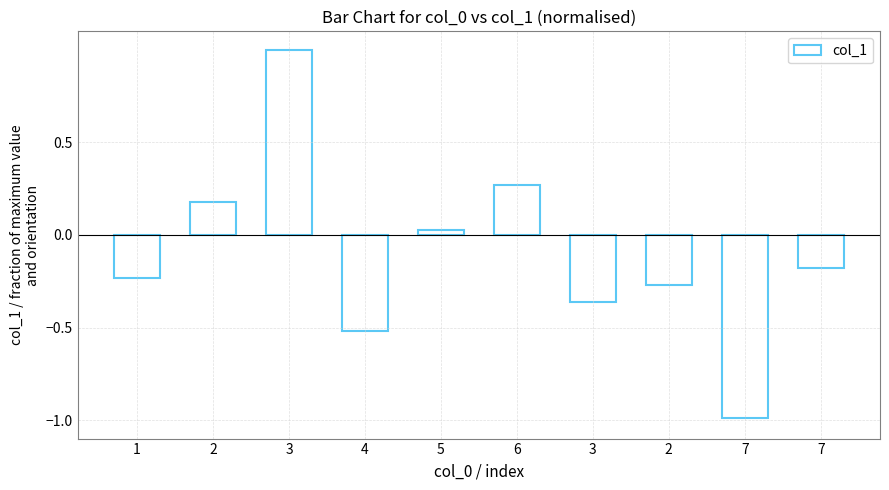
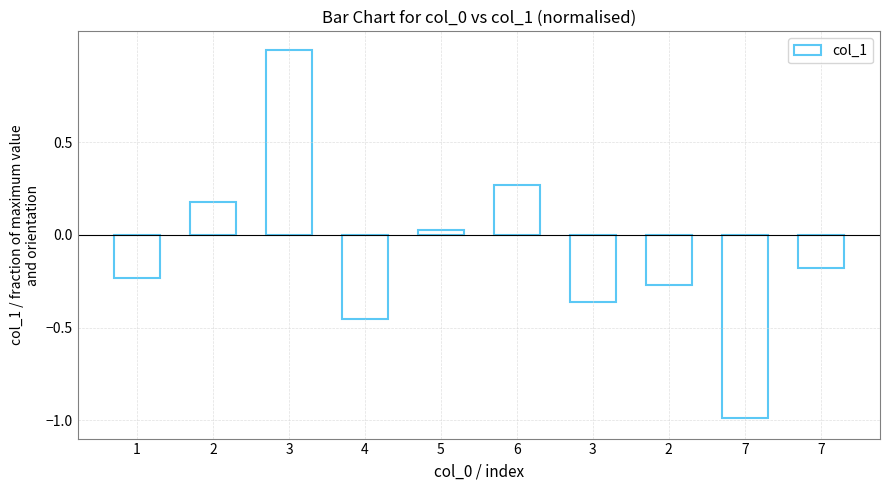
  {
    "1": -0.23,
-   "4": -0.52,
+   "4": -0.45,
    "5": 0.03,
    "6": 0.27
  }
